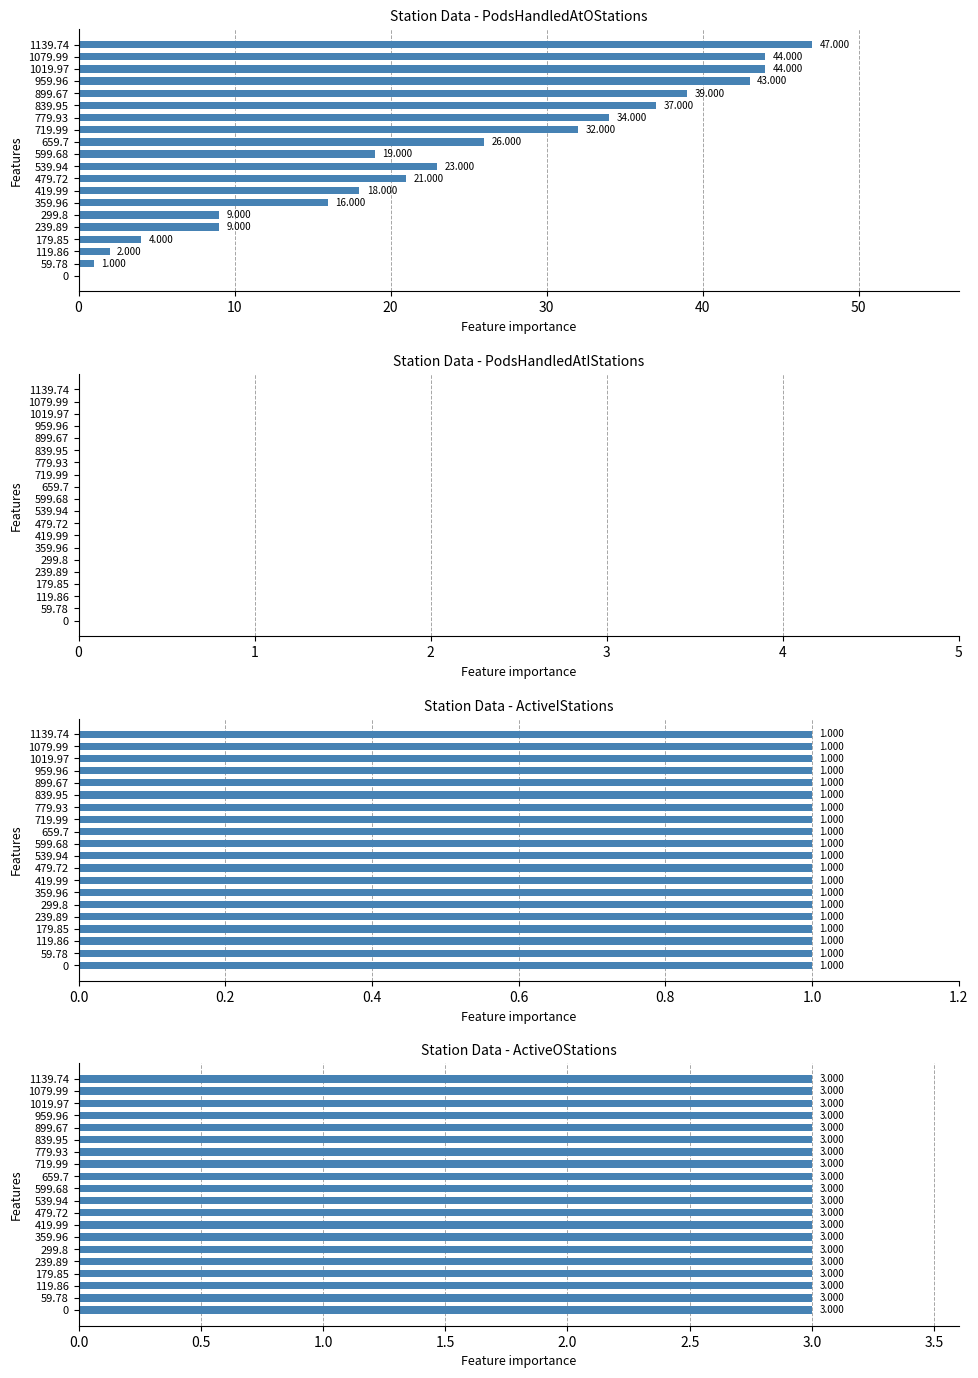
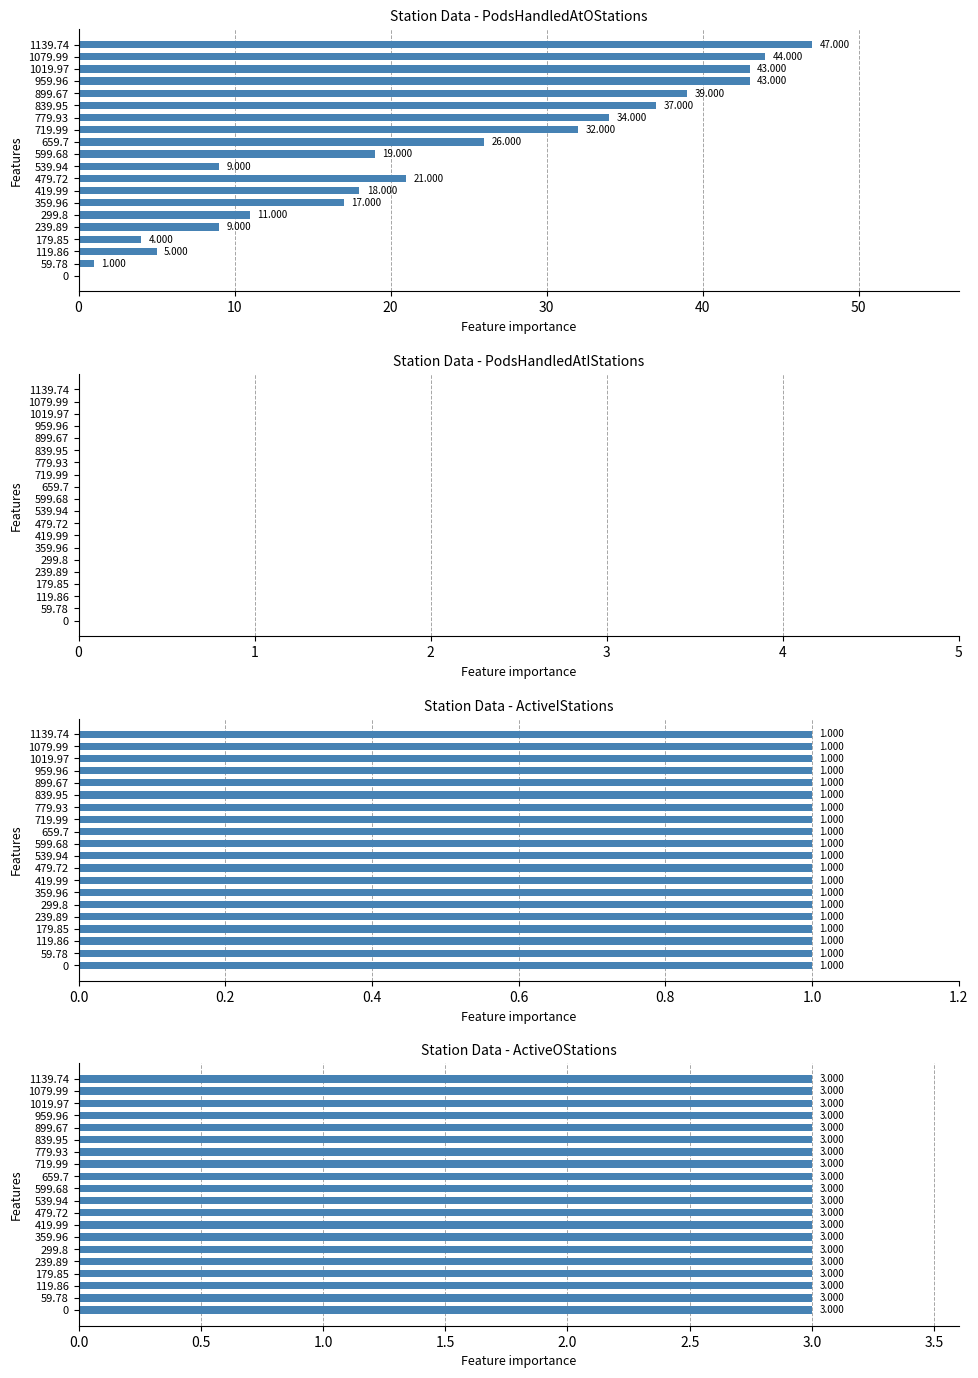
  {
    "Station Data - PodsHandledAtOStations": {
      "1139.74": 47.000,
      "1079.99": 44.000,
-     "1019.97": 44.000,
+     "1019.97": 43.000,
      "959.96": 43.000,
      "899.67": 39.000,
      "839.95": 37.000,
      "779.93": 34.000,
      "719.99": 32.000,
      "659.7": 26.000,
      "599.68": 19.000,
-     "539.94": 23.000,
+     "539.94": 9.000,
      "479.72": 21.000,
      "419.99": 18.000,
-     "359.96": 16.000,
-     "299.8": 9.000,
+     "359.96": 17.000,
+     "299.8": 11.000,
      "239.89": 9.000,
      "179.85": 4.000,
-     "119.86": 2.000,
+     "119.86": 5.000,
      "59.78": 1.000
    },
    "Station Data - PodsHandledAtIStations": {
      "1139.74": 0.00,
      "1079.99": 0.00,
      "1019.97": 0.00,
      "959.96": 0.00,
      "899.67": 0.00,
      "839.95": 0.00,
      "779.93": 0.00,
      "719.99": 0.00,
      "659.7": 0.00,
      "599.68": 0.00,
      "539.94": 0.00,
      "479.72": 0.00,
      "419.99": 0.00,
      "359.96": 0.00,
      "299.8": 0.00,
      "239.89": 0.00,
      "179.85": 0.00,
      "119.86": 0.00,
      "59.78": 0.00,
      "0": 0.00
    },
    "Station Data - ActiveIStations": {
      "1139.74": 1.000,
      "1079.99": 1.000,
      "1019.97": 1.000,
      "959.96": 1.000,
      "899.67": 1.000,
      "839.95": 1.000,
      "779.93": 1.000,
      "719.99": 1.000,
      "659.7": 1.000,
      "599.68": 1.000,
      "539.94": 1.000,
      "479.72": 1.000,
      "419.99": 1.000,
      "359.96": 1.000,
      "299.8": 1.000,
      "239.89": 1.000,
      "179.85": 1.000,
      "119.86": 1.000,
      "59.78": 1.000,
      "0": 1.000
    },
    "Station Data - ActiveOStations": {
      "1139.74": 3.000,
      "1079.99": 3.000,
      "1019.97": 3.000,
      "959.96": 3.000,
      "899.67": 3.000,
      "839.95": 3.000,
      "779.93": 3.000,
      "719.99": 3.000,
      "659.7": 3.000,
      "599.68": 3.000,
      "539.94": 3.000,
      "479.72": 3.000,
      "419.99": 3.000,
      "359.96": 3.000,
      "299.8": 3.000,
      "239.89": 3.000,
      "179.85": 3.000,
      "119.86": 3.000,
      "59.78": 3.000,
      "0": 3.000
    }
  }
